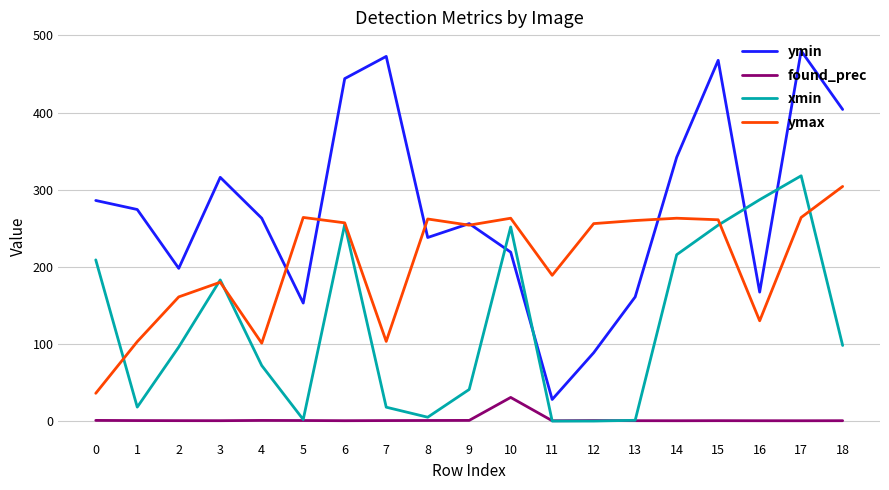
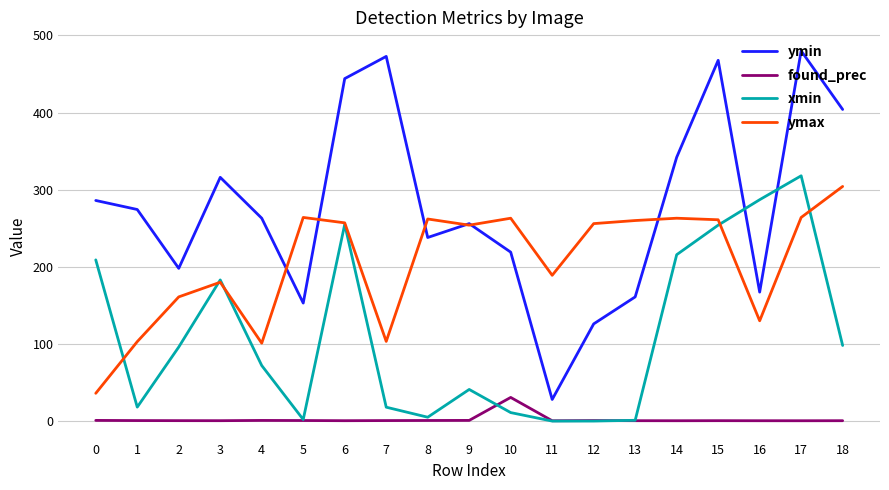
  {
    "ymin": {
      "0": 290,
      "1": 270,
      "2": 200,
      "3": 320,
      "4": 260,
      "5": 150,
      "6": 440,
      "7": 470,
      "8": 240,
      "10": 220,
      "11": 30,
-     "12": 90,
+     "12": 130,
      "13": 160,
      "14": 340,
      "15": 470,
      "16": 170,
      "17": 480,
      "18": 400
    },
    "found_prec": {
      "0": 0,
      "1": 0,
      "2": 0,
      "3": 0,
      "4": 0,
      "6": 0,
      "7": 0,
      "8": 0,
      "9": 0,
      "10": 30,
      "14": 0,
      "15": 0,
      "16": 0,
      "17": 0,
      "18": 0
    },
    "xmin": {
      "0": 210,
      "1": 20,
      "2": 100,
      "4": 70,
      "7": 20,
      "8": 10,
      "9": 40,
-     "10": 250,
+     "10": 10,
      "14": 220,
      "15": 250,
      "16": 290,
      "17": 320,
      "18": 100
    },
    "ymax": {
      "0": 40,
      "1": 100,
      "2": 160,
      "4": 100,
      "5": 260,
      "7": 100,
      "8": 260,
      "10": 260,
      "11": 190,
      "12": 260,
      "13": 260,
      "14": 260,
      "15": 260,
      "16": 130,
      "17": 260,
      "18": 300
    }
  }
